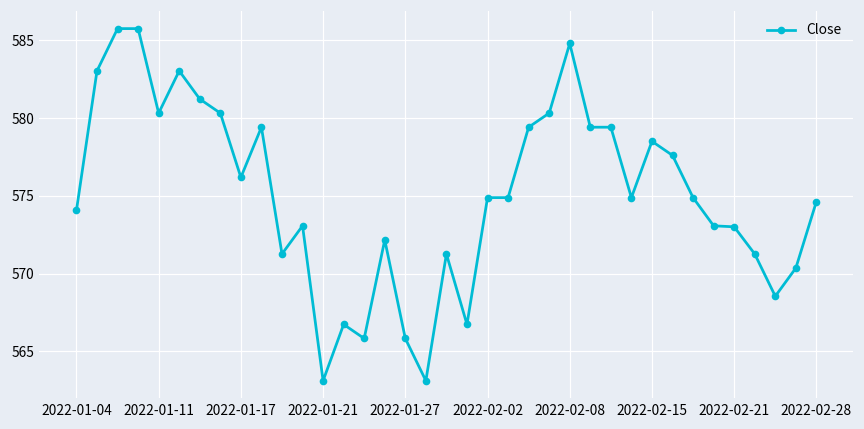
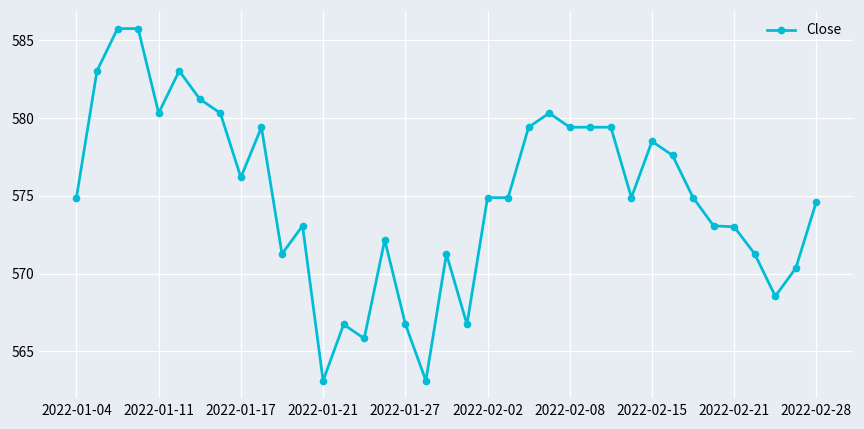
  {
-   "2022-01-04": 574.1,
+   "2022-01-04": 574.9,
    "2022-01-11": 580.3,
    "2022-01-17": 576.2,
    "2022-01-21": 563.1,
-   "2022-01-27": 565.8,
+   "2022-01-27": 566.8,
    "2022-02-02": 574.9,
-   "2022-02-08": 584.8,
+   "2022-02-08": 579.4,
    "2022-02-15": 578.5,
    "2022-02-21": 573.0,
    "2022-02-28": 574.6
  }
